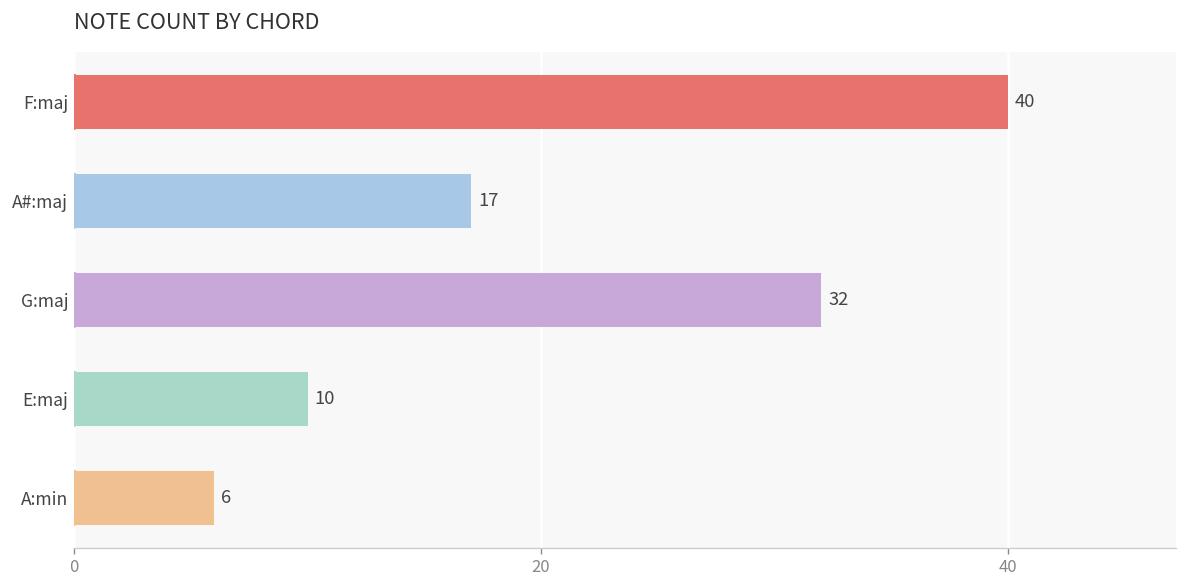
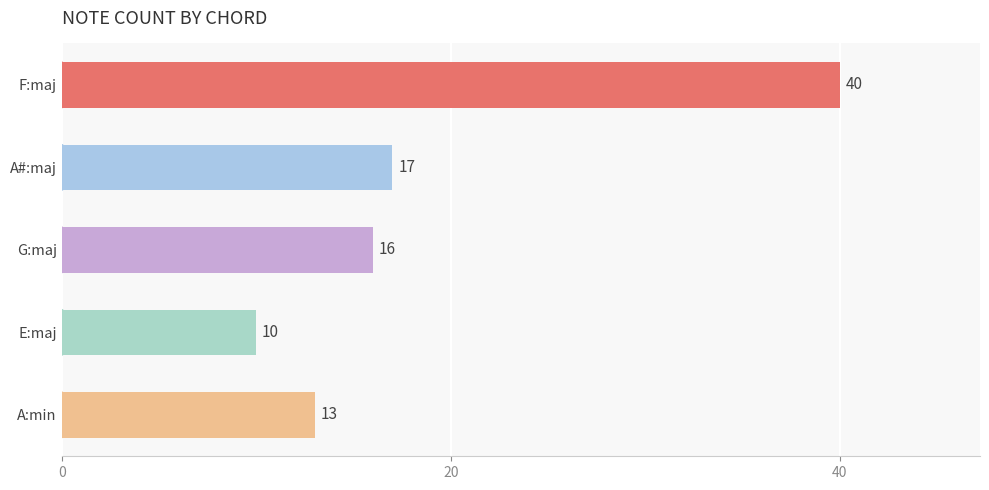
  {
    "F:maj": 40,
    "A#:maj": 17,
-   "G:maj": 32,
+   "G:maj": 16,
    "E:maj": 10,
-   "A:min": 6
+   "A:min": 13
  }
